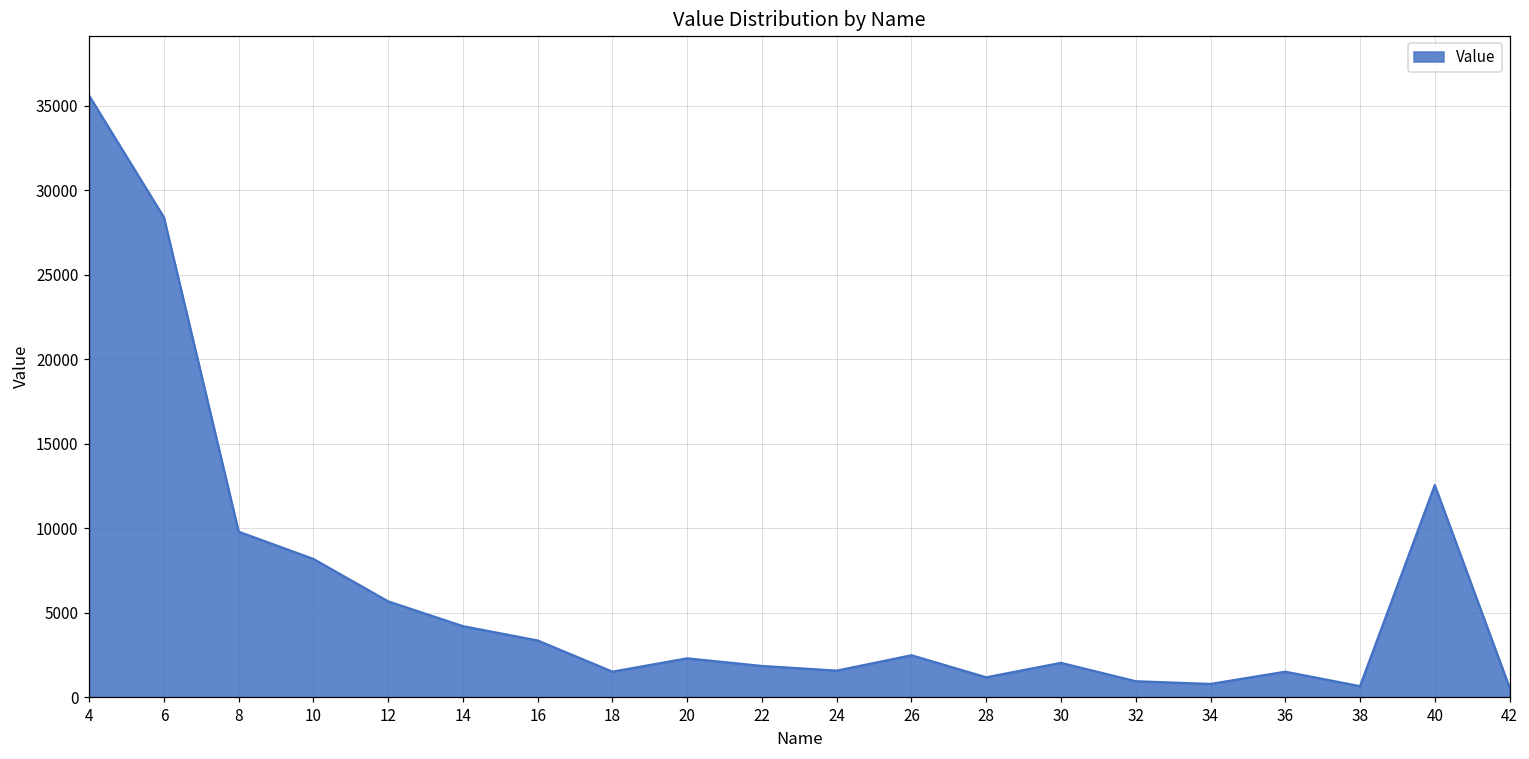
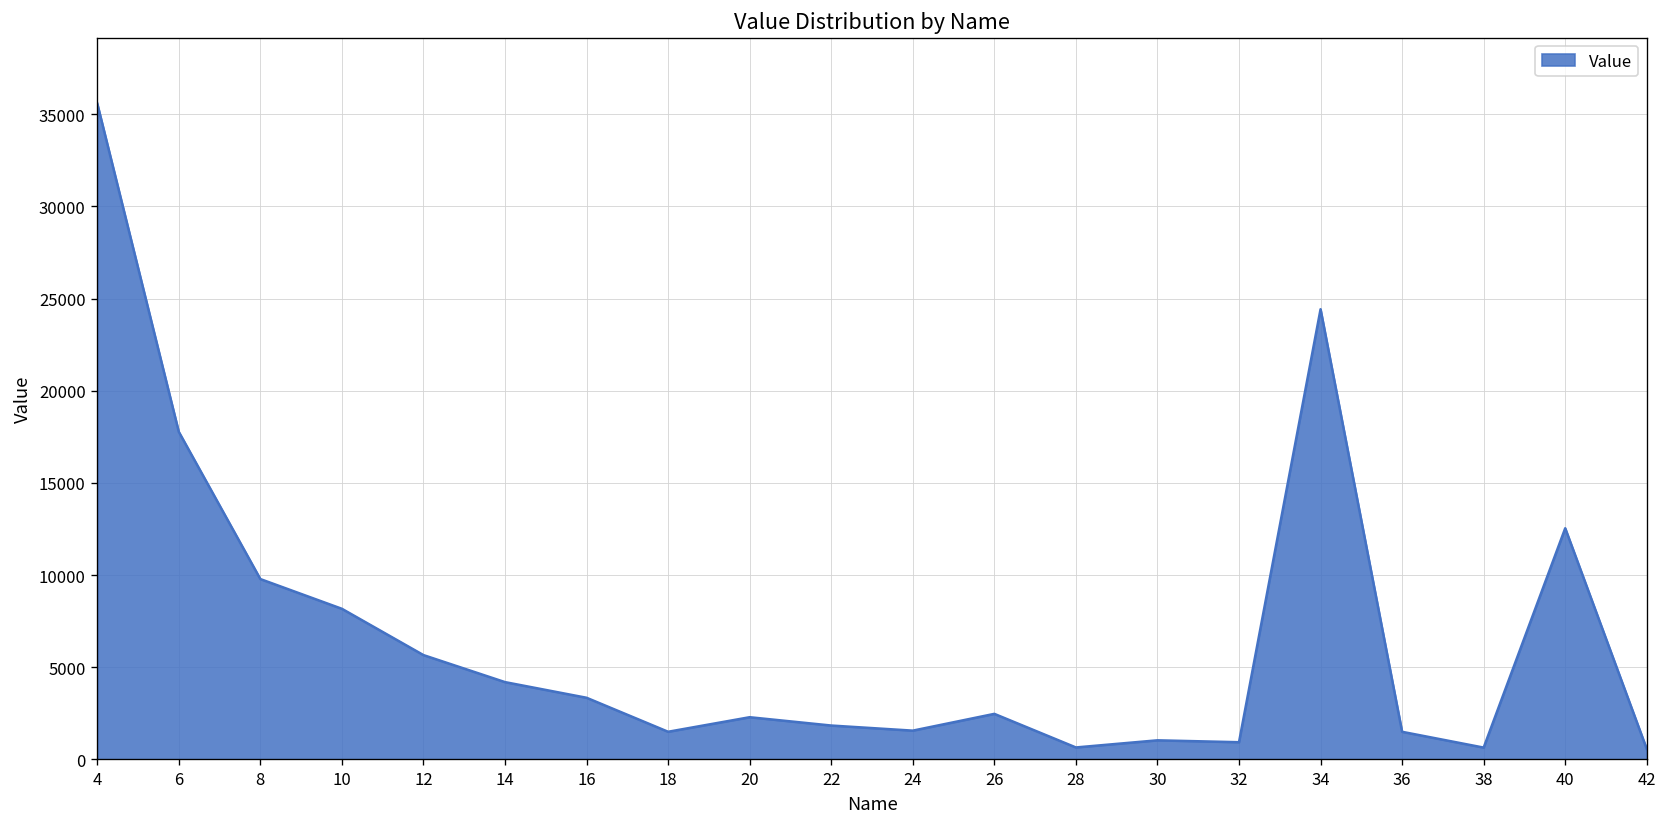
  {
    "4": 35600,
-   "6": 28400,
+   "6": 17800,
    "8": 9800,
    "10": 8200,
    "12": 5700,
    "14": 4200,
    "16": 3300,
    "18": 1500,
    "20": 2300,
    "22": 1800,
    "24": 1600,
    "26": 2500,
-   "28": 1200,
-   "30": 2000,
+   "28": 700,
+   "30": 1000,
    "32": 900,
-   "34": 800,
+   "34": 24400,
    "36": 1500,
    "38": 600,
    "40": 12500,
    "42": 600
  }
